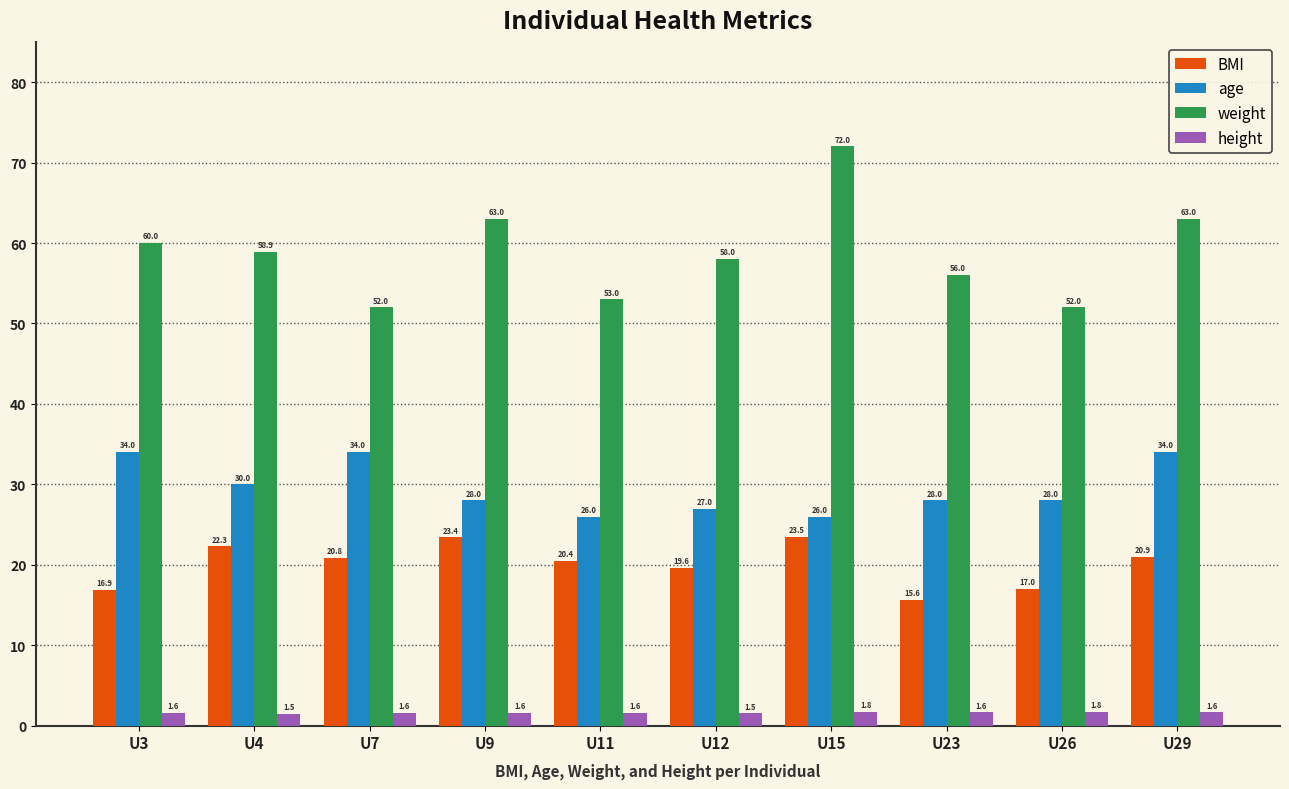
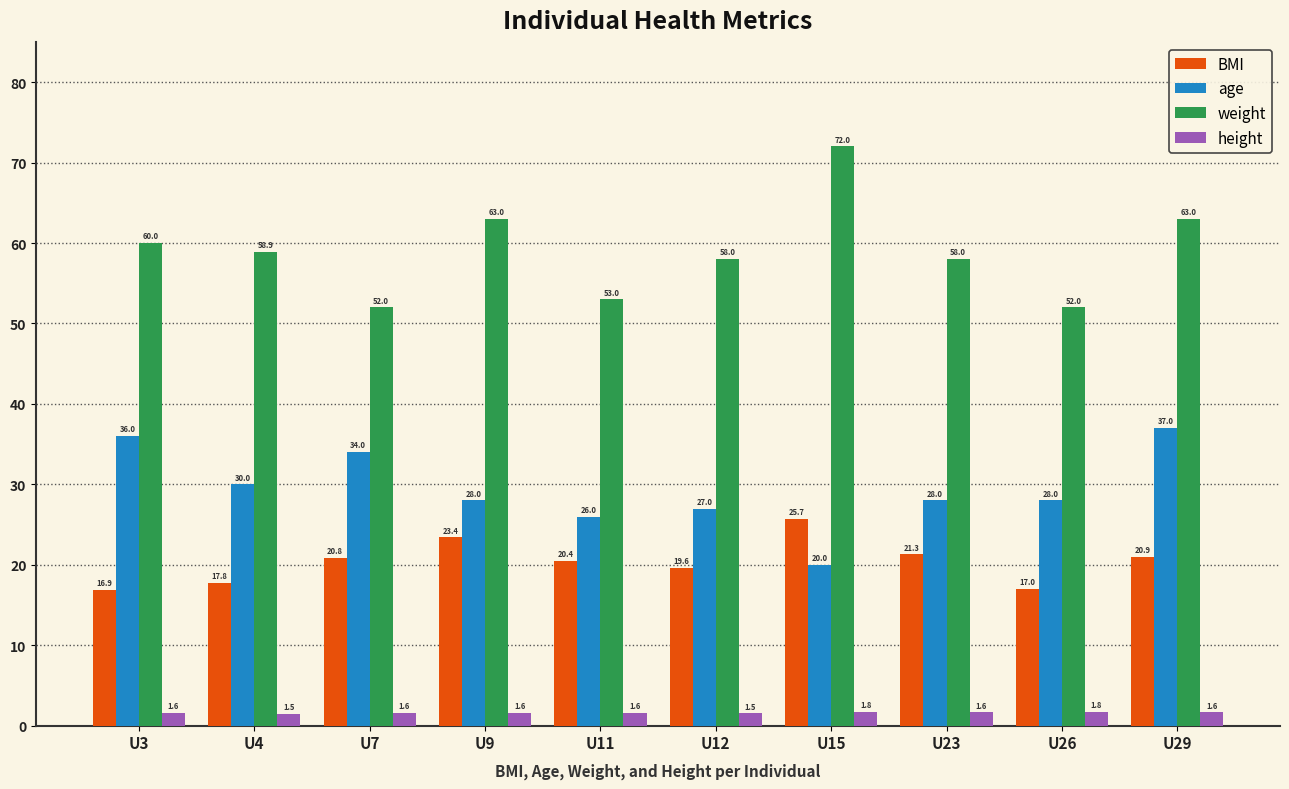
  {
    "BMI": {
      "U3": 16.9,
-     "U4": 22.3,
+     "U4": 17.8,
      "U7": 20.8,
      "U9": 23.4,
      "U11": 20.4,
      "U12": 19.6,
-     "U15": 23.5,
-     "U23": 15.6,
+     "U15": 25.7,
+     "U23": 21.3,
      "U26": 17.0,
      "U29": 20.9
    },
    "age": {
-     "U3": 34.0,
+     "U3": 36.0,
      "U4": 30.0,
      "U7": 34.0,
      "U9": 28.0,
      "U11": 26.0,
      "U12": 27.0,
-     "U15": 26.0,
+     "U15": 20.0,
      "U23": 28.0,
      "U26": 28.0,
-     "U29": 34.0
+     "U29": 37.0
    },
    "weight": {
      "U3": 60.0,
      "U4": 58.9,
      "U7": 52.0,
      "U9": 63.0,
      "U11": 53.0,
      "U12": 58.0,
      "U15": 72.0,
-     "U23": 56.0,
+     "U23": 58.0,
      "U26": 52.0,
      "U29": 63.0
    },
    "height": {
      "U3": 1.6,
      "U4": 1.5,
      "U7": 1.6,
      "U9": 1.6,
      "U11": 1.6,
      "U12": 1.5,
      "U15": 1.8,
      "U23": 1.6,
      "U26": 1.8,
      "U29": 1.6
    }
  }
